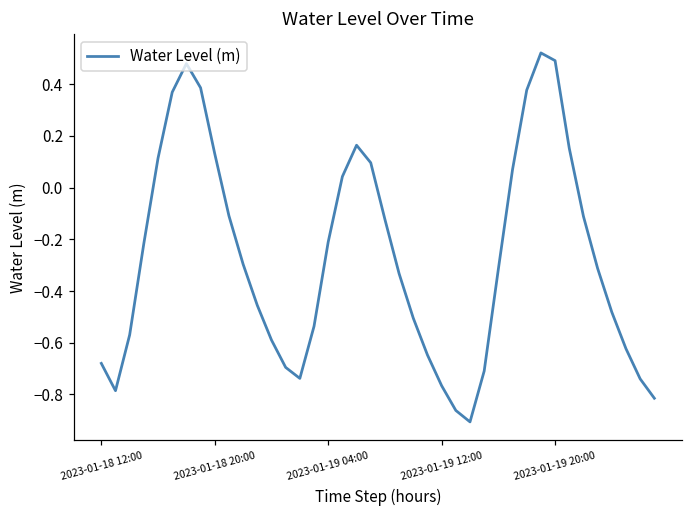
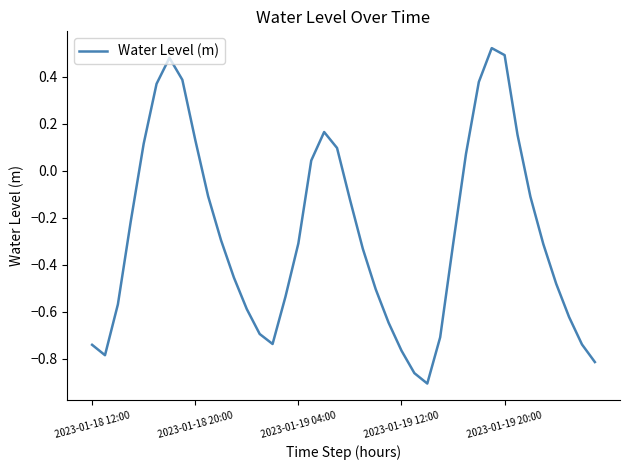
  {
-   "2023-01-18 12:00": -0.68,
+   "2023-01-18 12:00": -0.74,
    "2023-01-18 20:00": 0.13,
-   "2023-01-19 04:00": -0.21,
+   "2023-01-19 04:00": -0.31,
    "2023-01-19 12:00": -0.77,
    "2023-01-19 20:00": 0.49
  }
